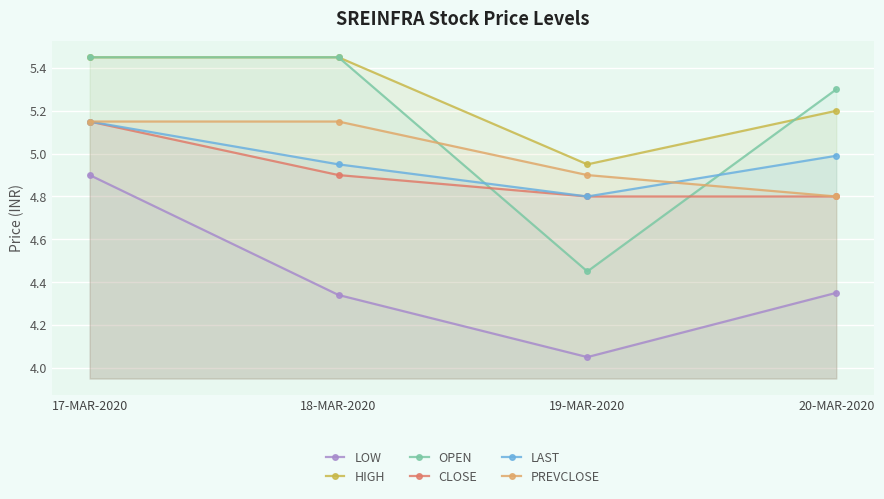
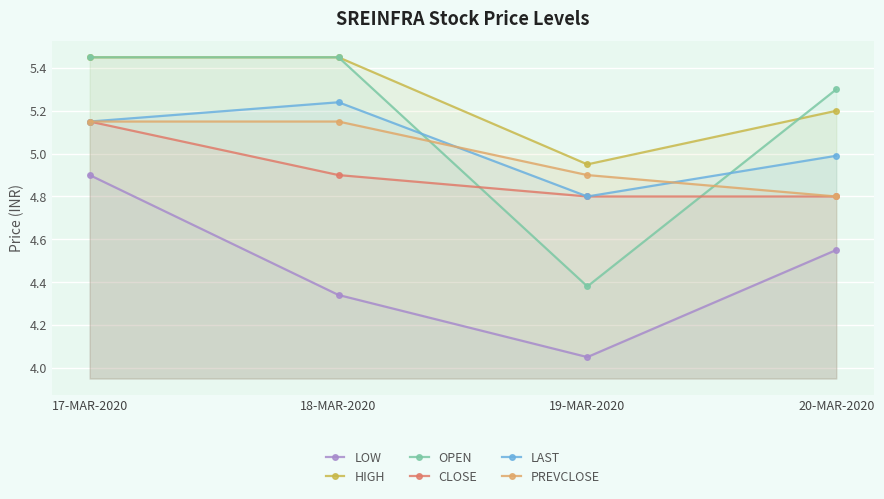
  {
    "LOW": {
      "17-MAR-2020": 4.90,
      "18-MAR-2020": 4.34,
      "19-MAR-2020": 4.05,
-     "20-MAR-2020": 4.35
+     "20-MAR-2020": 4.55
    },
    "OPEN": {
-     "19-MAR-2020": 4.45,
+     "19-MAR-2020": 4.38,
      "20-MAR-2020": 5.30
    },
    "LAST": {
-     "18-MAR-2020": 4.95,
+     "18-MAR-2020": 5.24,
      "20-MAR-2020": 4.99
    }
  }
